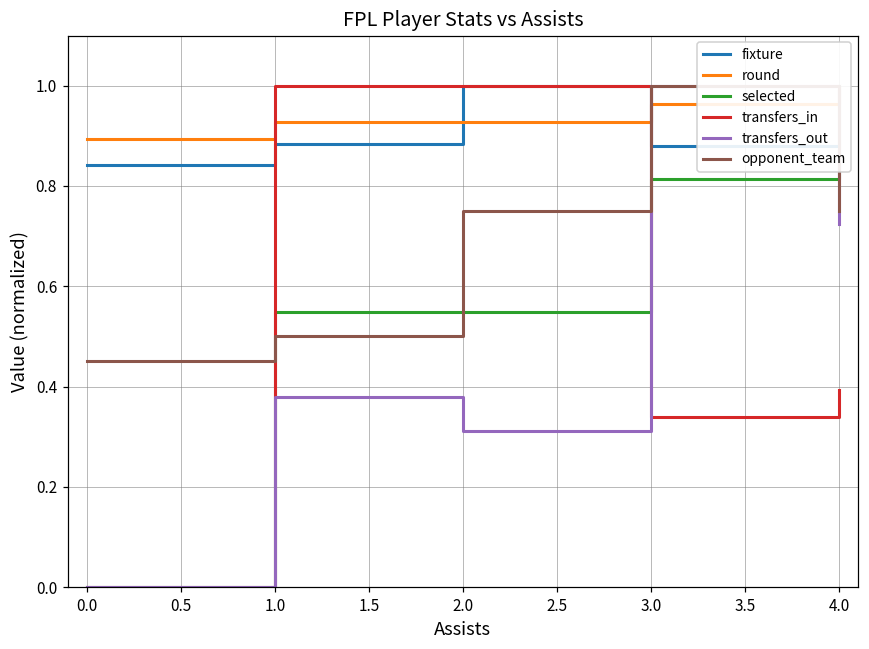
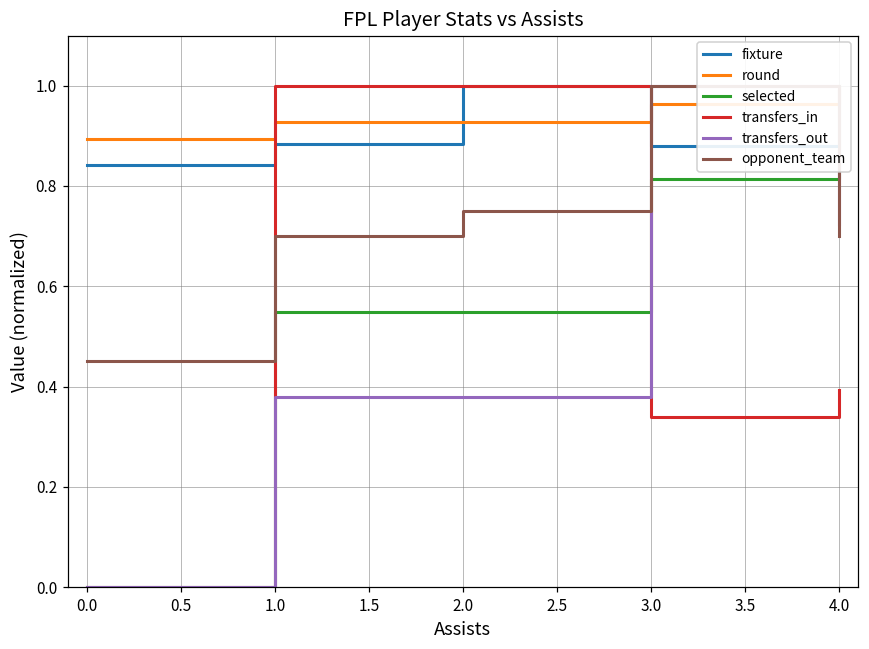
  {
    "fixture": {
      "0.0": 0.84,
      "1.0": 0.88,
      "3.0": 0.88
    },
    "round": {
      "0.0": 0.89,
      "1.0": 0.93,
      "2.0": 0.93,
      "3.0": 0.96
    },
    "selected": {
      "1.0": 0.55,
      "2.0": 0.55,
      "3.0": 0.81
    },
    "transfers_in": {
      "1.0": 1.00,
      "3.0": 0.34,
      "4.0": 0.39
    },
    "transfers_out": {
      "1.0": 0.38,
-     "2.0": 0.31,
+     "2.0": 0.38,
      "4.0": 0.72
    },
    "opponent_team": {
      "0.0": 0.45,
-     "1.0": 0.50,
+     "1.0": 0.70,
      "2.0": 0.75,
-     "4.0": 0.75
+     "4.0": 0.70
    }
  }
